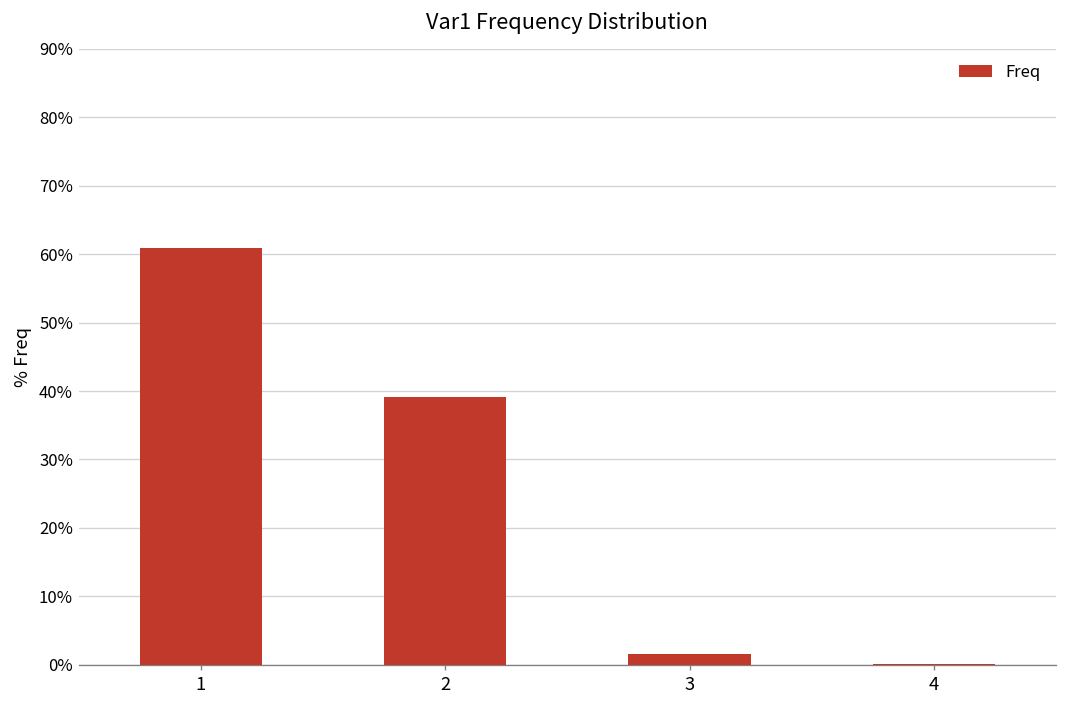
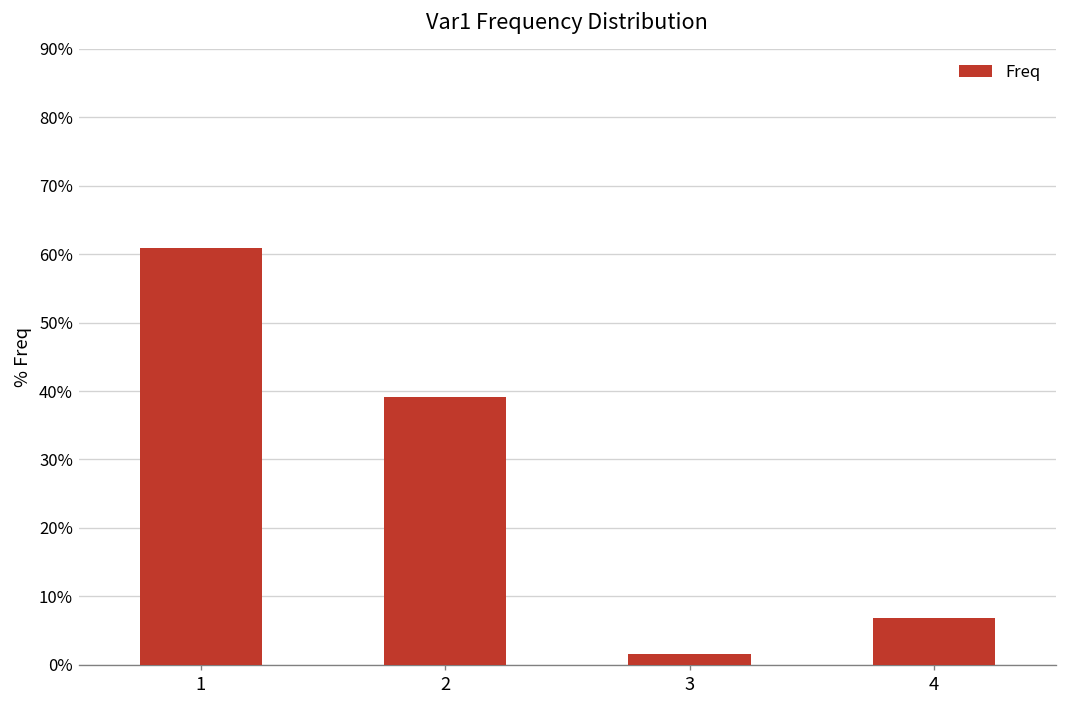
  {
    "1": "61%",
    "2": "39%",
    "3": "2%",
-   "4": "0%"
+   "4": "7%"
  }
